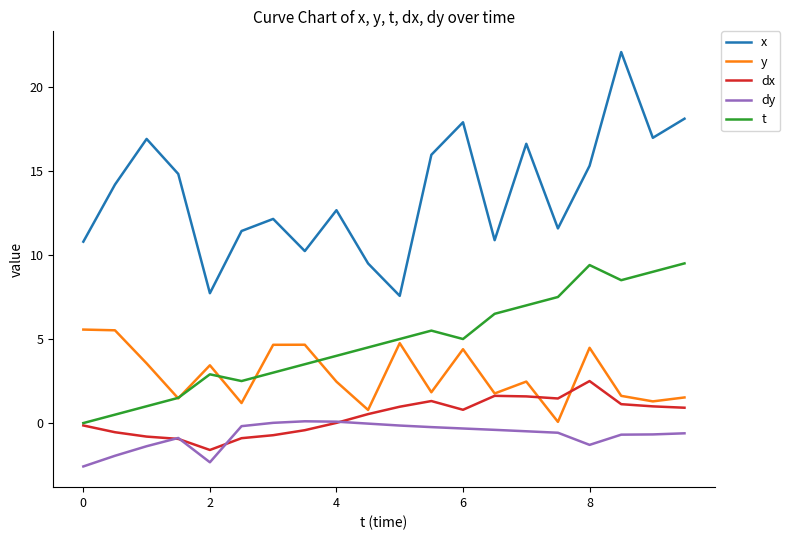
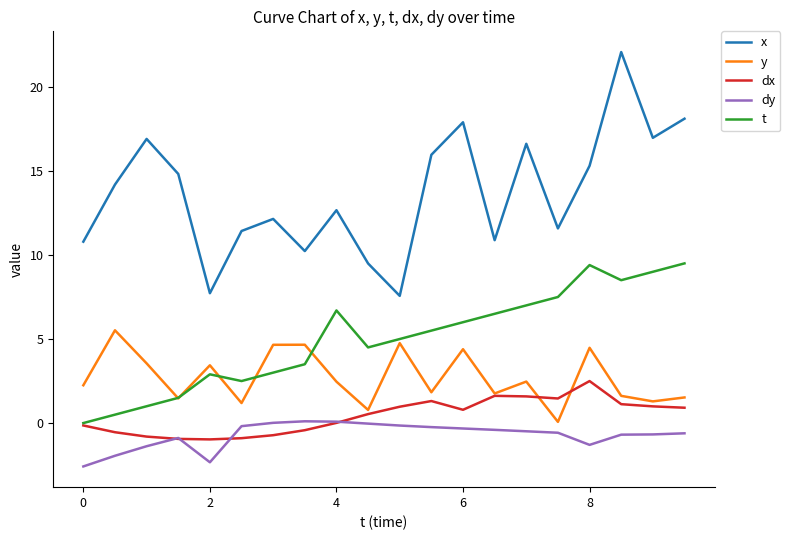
  {
    "x": {
      "0": 10.8,
      "2": 7.7,
      "4": 12.7,
      "6": 17.9,
      "8": 15.3
    },
    "y": {
-     "0": 5.6,
+     "0": 2.2,
      "2": 3.4,
      "4": 2.5,
      "6": 4.4,
      "8": 4.5
    },
    "dx": {
-     "2": -1.6,
+     "2": -1.0,
      "6": 0.8,
      "8": 2.5
    },
    "dy": {
      "0": -2.6,
      "2": -2.3,
      "6": -0.3,
      "8": -1.3
    },
    "t": {
      "2": 2.9,
-     "4": 4.0,
-     "6": 5,
+     "4": 6.7,
+     "6": 6,
      "8": 9.4
    }
  }
